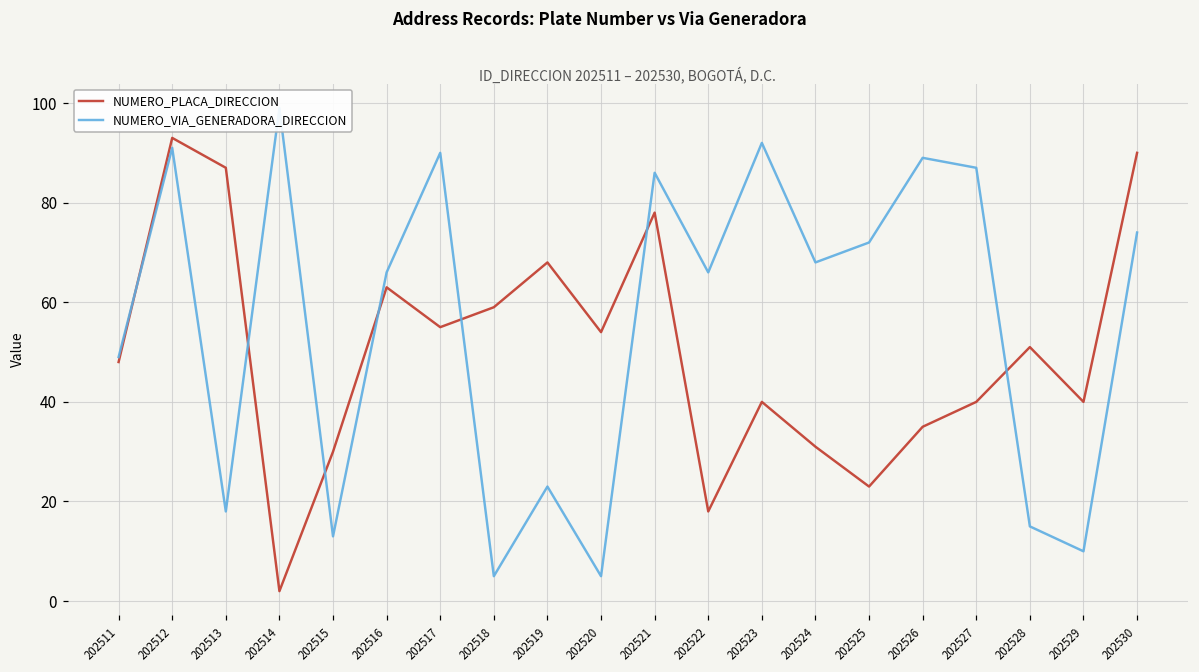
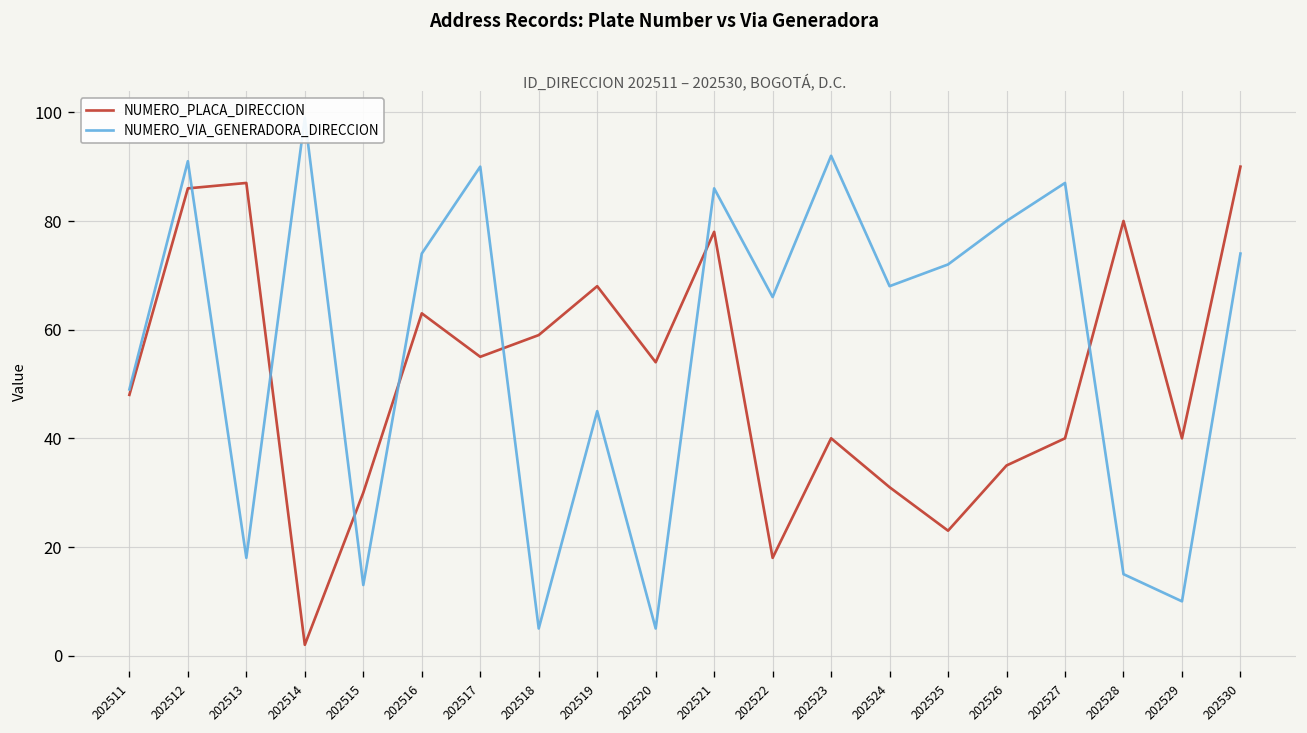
  {
    "NUMERO_PLACA_DIRECCION": {
      "202511": 48,
-     "202512": 93,
+     "202512": 86,
      "202513": 87,
      "202514": 2,
      "202515": 30,
      "202516": 63,
      "202517": 55,
      "202518": 59,
      "202519": 68,
      "202520": 54,
      "202521": 78,
      "202522": 18,
      "202523": 40,
      "202524": 31,
      "202525": 23,
      "202526": 35,
      "202527": 40,
-     "202528": 51,
+     "202528": 80,
      "202529": 40,
      "202530": 90
    },
    "NUMERO_VIA_GENERADORA_DIRECCION": {
      "202511": 49,
      "202512": 91,
      "202513": 18,
      "202515": 13,
-     "202516": 66,
+     "202516": 74,
      "202517": 90,
      "202518": 5,
-     "202519": 23,
+     "202519": 45,
      "202520": 5,
      "202521": 86,
      "202522": 66,
      "202523": 92,
      "202524": 68,
      "202525": 72,
-     "202526": 89,
+     "202526": 80,
      "202527": 87,
      "202528": 15,
      "202529": 10,
      "202530": 74
    }
  }
